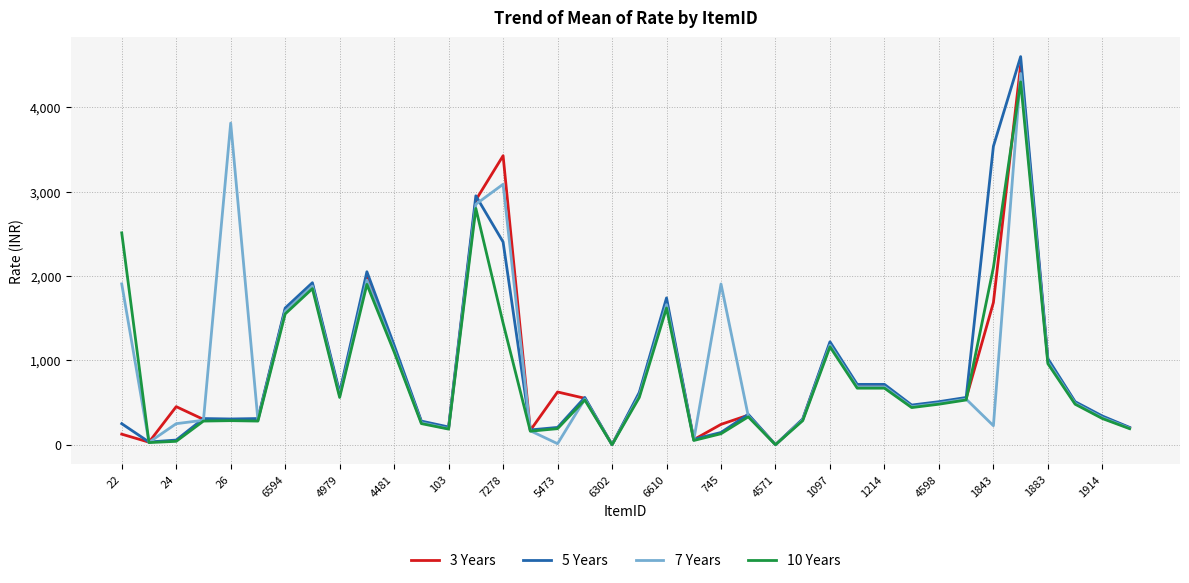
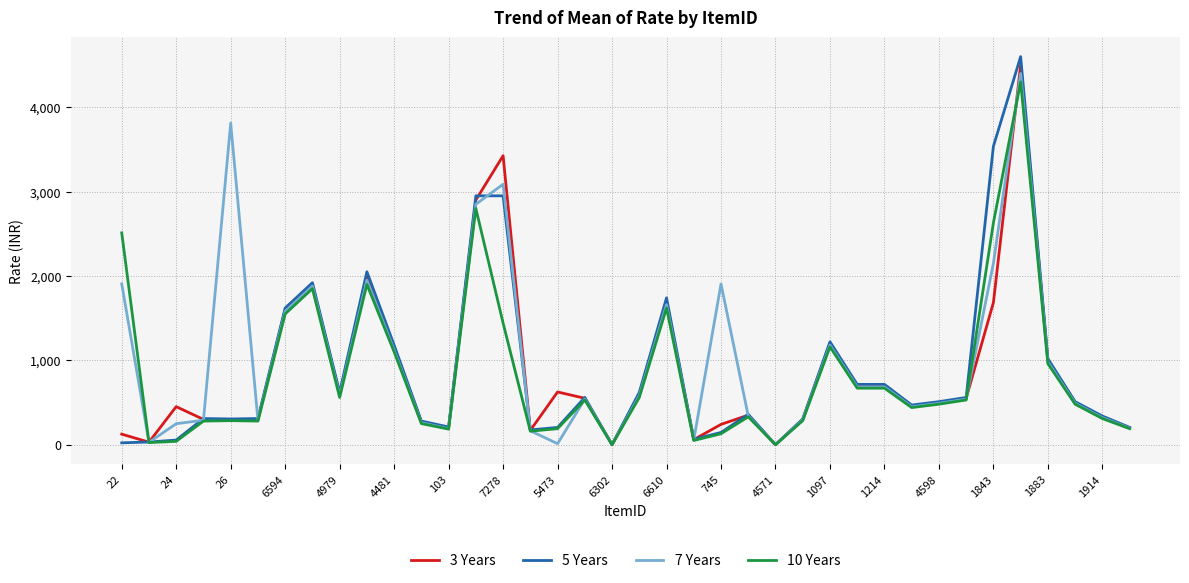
  {
    "3 Years": {
      "22": "100",
      "24": "500",
      "7278": "3,400",
      "5473": "600",
      "6610": "1,700",
      "745": "200",
      "1843": "1,700"
    },
    "5 Years": {
-     "22": "200",
+     "22": "0",
      "4481": "1,200",
-     "7278": "2,400",
+     "7278": "3,000",
      "6610": "1,700",
      "1843": "3,500"
    },
    "7 Years": {
      "22": "1,900",
      "24": "200",
      "26": "3,800",
      "7278": "3,100",
      "5473": "0",
      "6610": "1,700",
      "745": "1,900",
-     "1843": "200"
+     "1843": "2,200"
    },
    "10 Years": {
      "22": "2,500",
      "7278": "1,400",
      "6610": "1,600",
-     "1843": "2,100"
+     "1843": "2,600"
    }
  }
